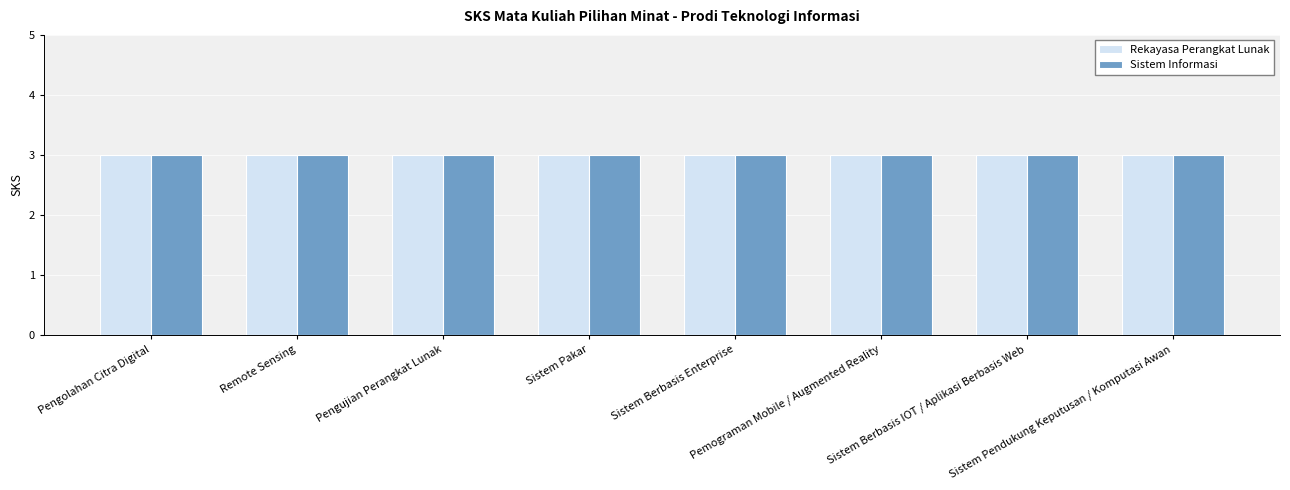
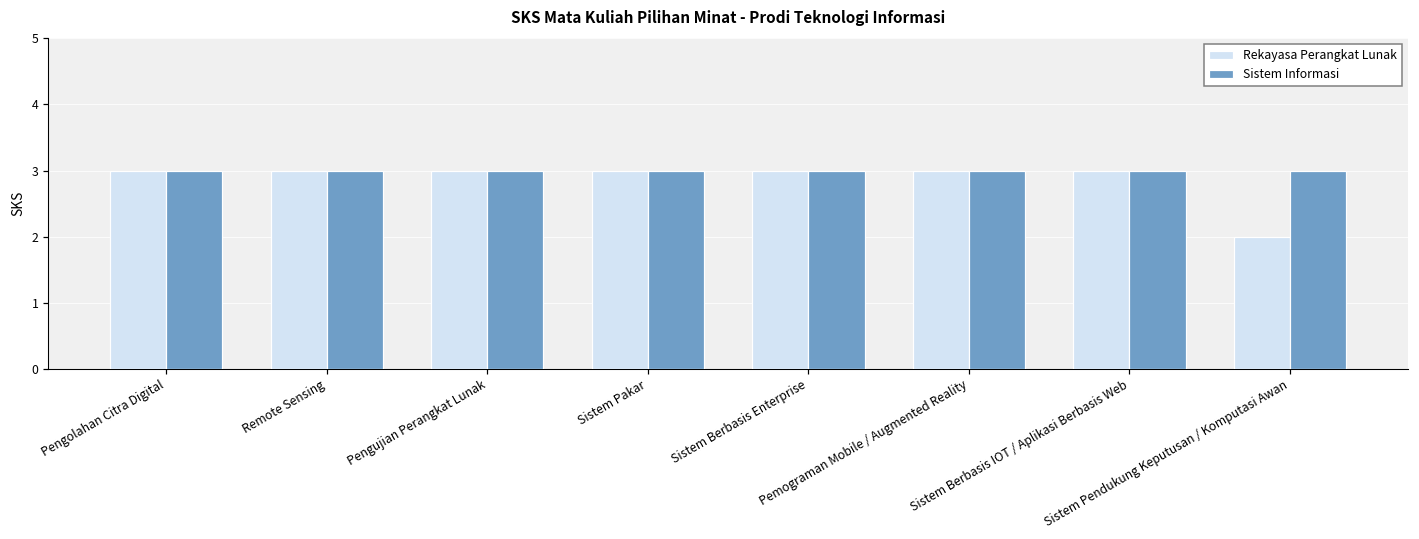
  {
    "Rekayasa Perangkat Lunak": {
      "Pengolahan Citra Digital": 3,
      "Remote Sensing": 3,
      "Pengujian Perangkat Lunak": 3,
      "Sistem Pakar": 3,
      "Sistem Berbasis Enterprise": 3,
      "Pemograman Mobile / Augmented Reality": 3,
      "Sistem Berbasis IOT / Aplikasi Berbasis Web": 3,
-     "Sistem Pendukung Keputusan / Komputasi Awan": 3
+     "Sistem Pendukung Keputusan / Komputasi Awan": 2
    },
    "Sistem Informasi": {
      "Pengolahan Citra Digital": 3,
      "Remote Sensing": 3,
      "Pengujian Perangkat Lunak": 3,
      "Sistem Pakar": 3,
      "Sistem Berbasis Enterprise": 3,
      "Pemograman Mobile / Augmented Reality": 3,
      "Sistem Berbasis IOT / Aplikasi Berbasis Web": 3,
      "Sistem Pendukung Keputusan / Komputasi Awan": 3
    }
  }
